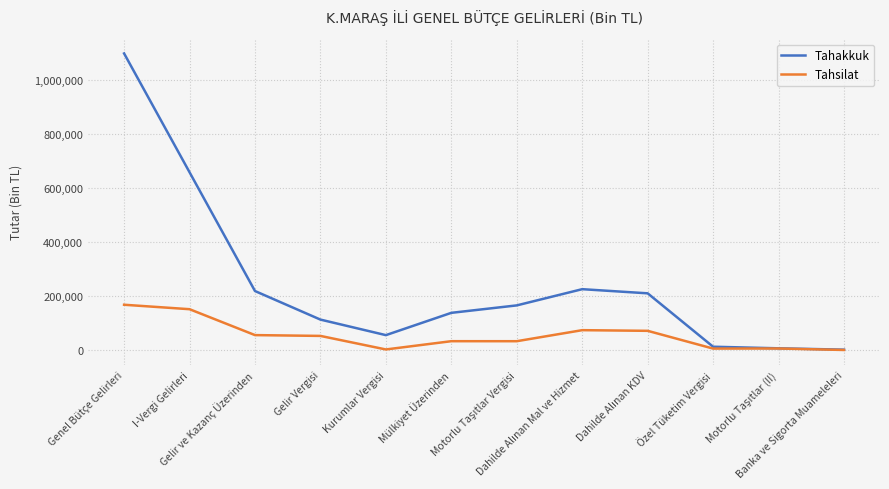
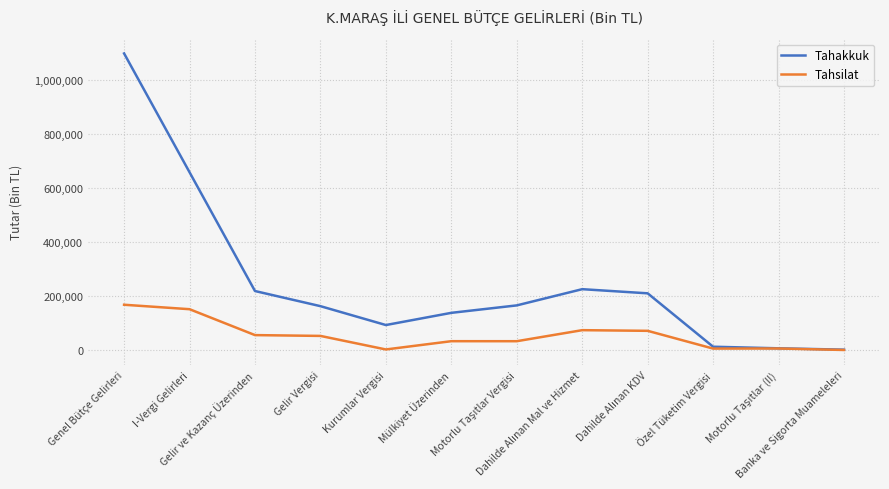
  {
    "Tahakkuk": {
      "Genel Bütçe Gelirleri": "1,100,000",
      "I-Vergi Gelirleri": "660,000",
      "Gelir ve Kazanç Üzerinden": "220,000",
-     "Gelir Vergisi": "110,000",
-     "Kurumlar Vergisi": "60,000",
+     "Gelir Vergisi": "160,000",
+     "Kurumlar Vergisi": "90,000",
      "Mülkiyet Üzerinden": "140,000",
      "Motorlu Taşıtlar Vergisi": "170,000",
      "Dahilde Alınan Mal ve Hizmet": "230,000",
      "Dahilde Alınan KDV": "210,000"
    },
    "Tahsilat": {
      "Genel Bütçe Gelirleri": "170,000",
      "I-Vergi Gelirleri": "150,000",
      "Gelir ve Kazanç Üzerinden": "60,000",
      "Gelir Vergisi": "50,000",
      "Kurumlar Vergisi": "0",
      "Mülkiyet Üzerinden": "30,000",
      "Motorlu Taşıtlar Vergisi": "30,000",
      "Dahilde Alınan Mal ve Hizmet": "70,000",
      "Dahilde Alınan KDV": "70,000"
    }
  }
